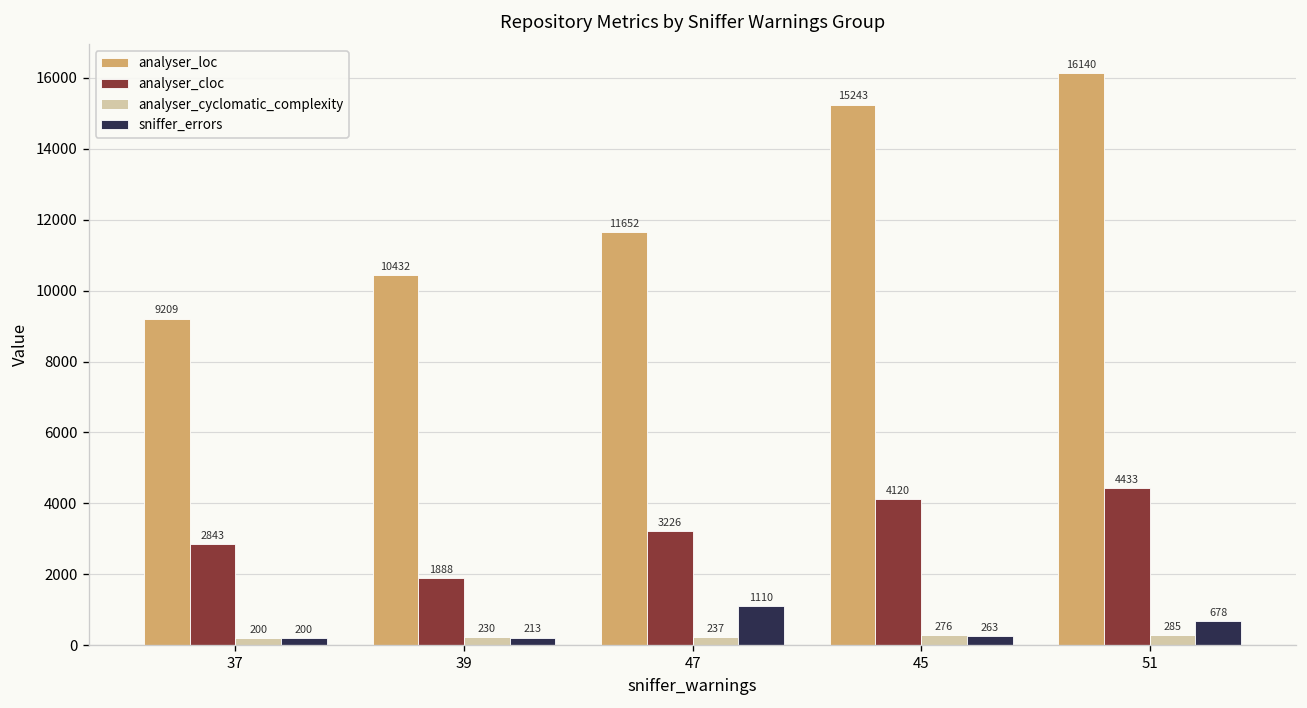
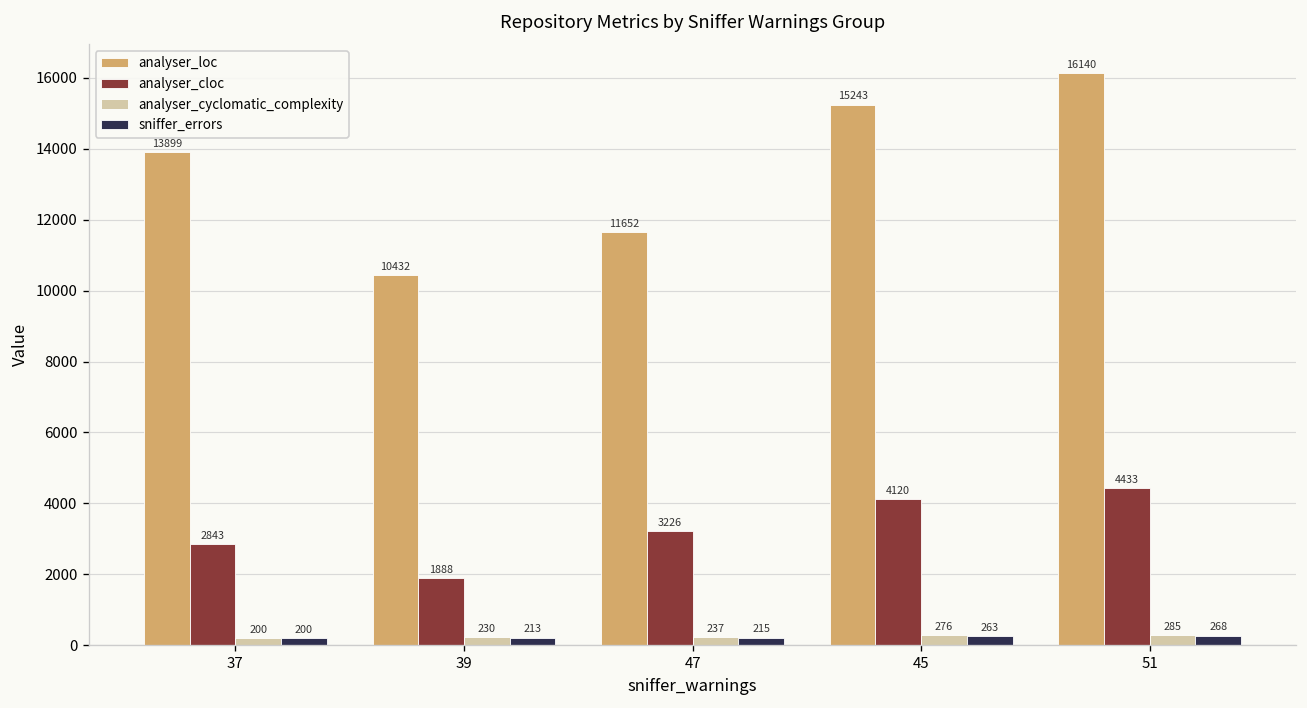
  {
    "analyser_loc": {
-     "37": 9209,
+     "37": 13899,
      "39": 10432,
      "47": 11652,
      "45": 15243,
      "51": 16140
    },
    "analyser_cloc": {
      "37": 2843,
      "39": 1888,
      "47": 3226,
      "45": 4120,
      "51": 4433
    },
    "analyser_cyclomatic_complexity": {
      "37": 200,
      "39": 230,
      "47": 237,
      "45": 276,
      "51": 285
    },
    "sniffer_errors": {
      "37": 200,
      "39": 213,
-     "47": 1110,
+     "47": 215,
      "45": 263,
-     "51": 678
+     "51": 268
    }
  }
